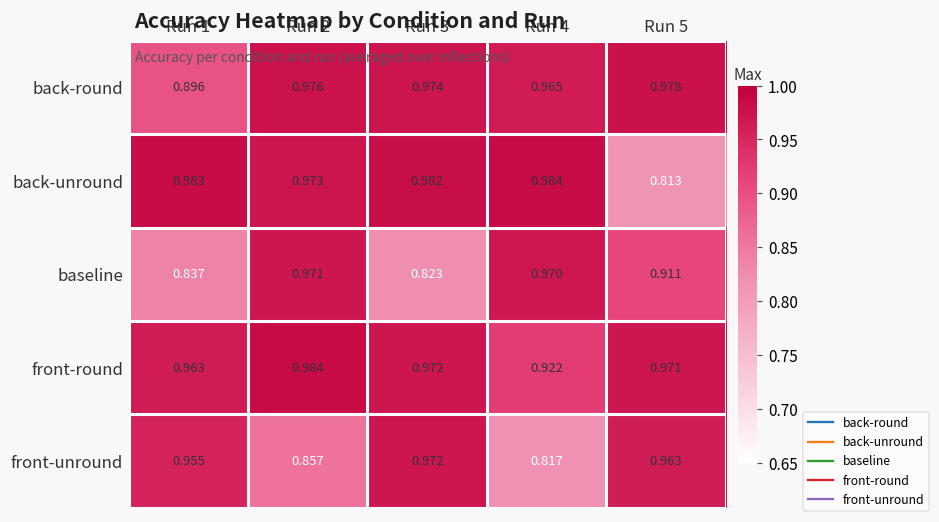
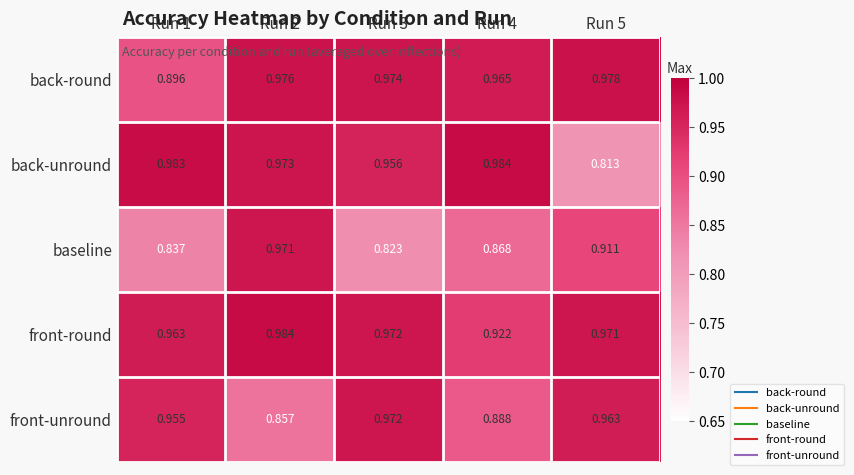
  {
    "back-round": {
      "Run 1": 0.896,
      "Run 2": 0.976,
      "Run 3": 0.974,
      "Run 4": 0.965,
      "Run 5": 0.978
    },
    "back-unround": {
      "Run 1": 0.983,
      "Run 2": 0.973,
-     "Run 3": 0.982,
+     "Run 3": 0.956,
      "Run 4": 0.984,
      "Run 5": 0.813
    },
    "baseline": {
      "Run 1": 0.837,
      "Run 2": 0.971,
      "Run 3": 0.823,
-     "Run 4": 0.970,
+     "Run 4": 0.868,
      "Run 5": 0.911
    },
    "front-round": {
      "Run 1": 0.963,
      "Run 2": 0.984,
      "Run 3": 0.972,
      "Run 4": 0.922,
      "Run 5": 0.971
    },
    "front-unround": {
      "Run 1": 0.955,
      "Run 2": 0.857,
      "Run 3": 0.972,
-     "Run 4": 0.817,
+     "Run 4": 0.888,
      "Run 5": 0.963
    }
  }
